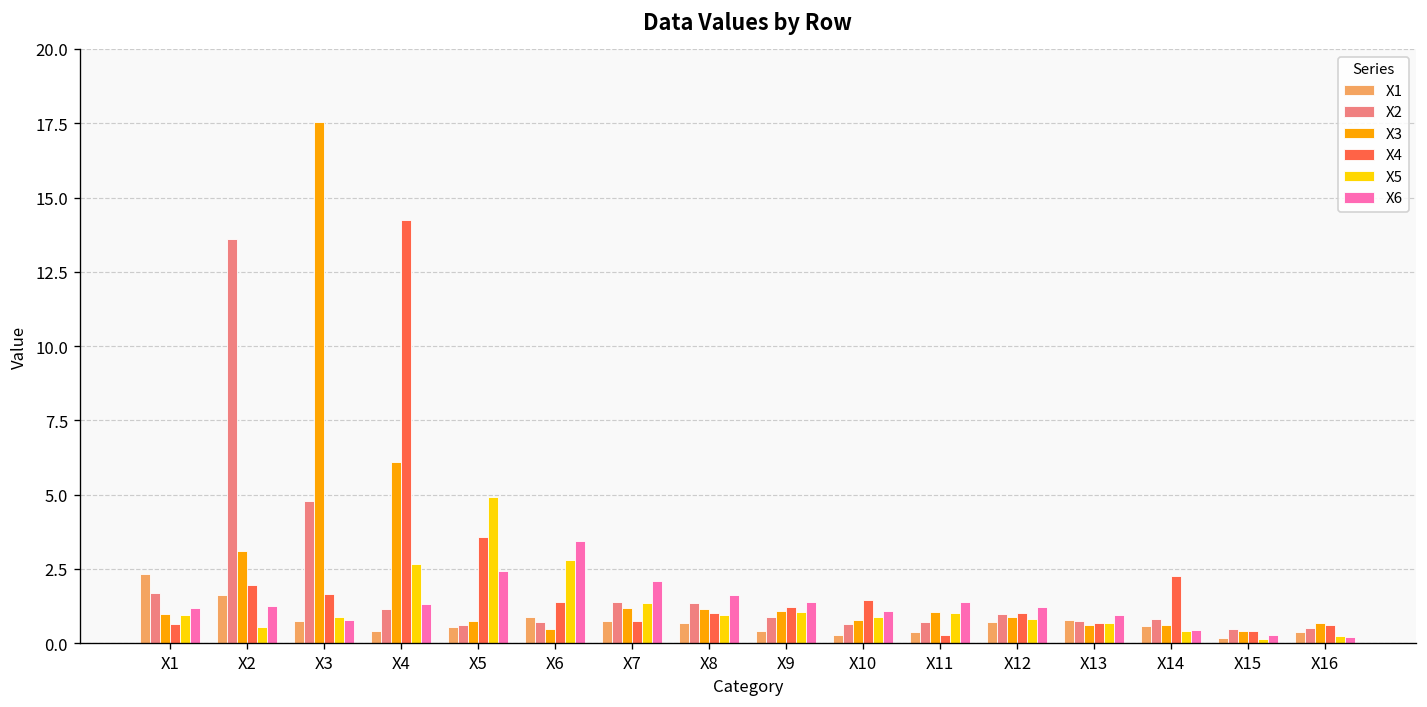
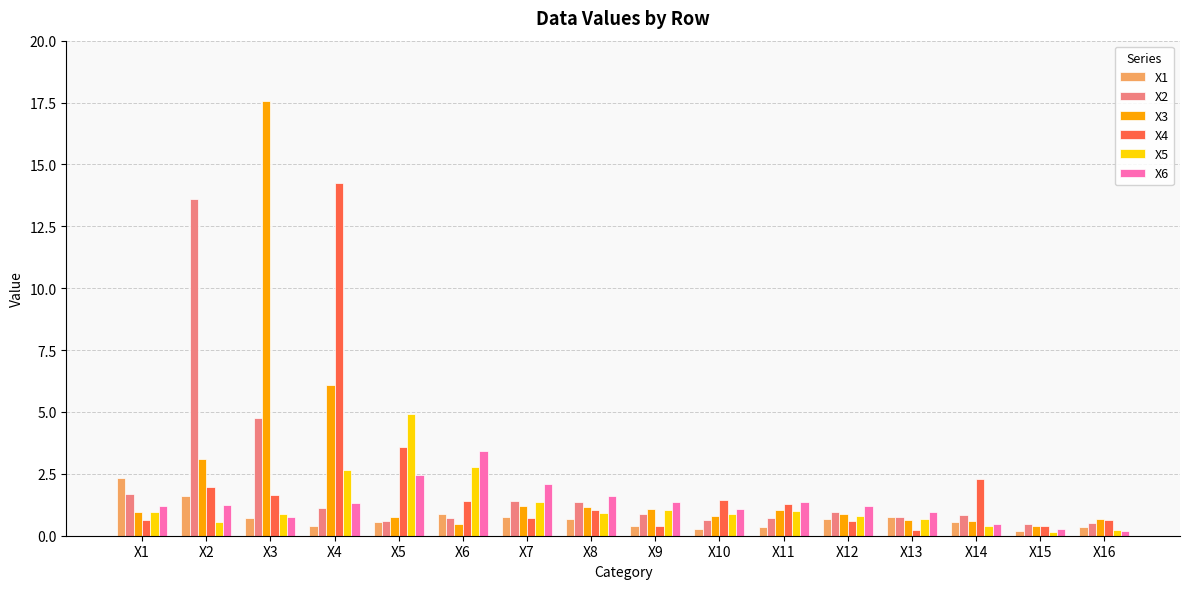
  {
    "X4": {
      "X1": 0.6,
      "X2": 2.0,
      "X3": 1.6,
      "X4": 14.3,
      "X5": 3.6,
      "X6": 1.4,
      "X7": 0.7,
      "X8": 1.0,
-     "X9": 1.2,
+     "X9": 0.4,
      "X10": 1.5,
-     "X11": 0.3,
-     "X12": 1.0,
-     "X13": 0.7,
+     "X11": 1.3,
+     "X12": 0.6,
+     "X13": 0.2,
      "X14": 2.3,
      "X15": 0.4,
      "X16": 0.6
    }
  }
